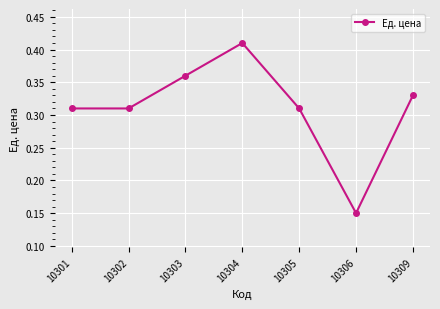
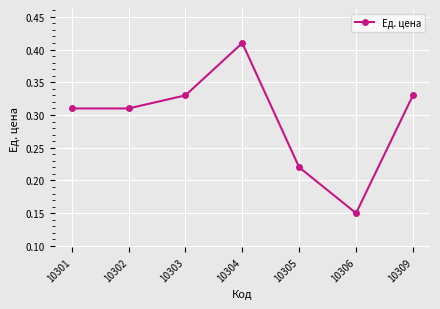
  {
    "10301": 0.31,
    "10302": 0.31,
-   "10303": 0.36,
+   "10303": 0.33,
    "10304": 0.41,
-   "10305": 0.31,
+   "10305": 0.22,
    "10306": 0.15,
    "10309": 0.33
  }
